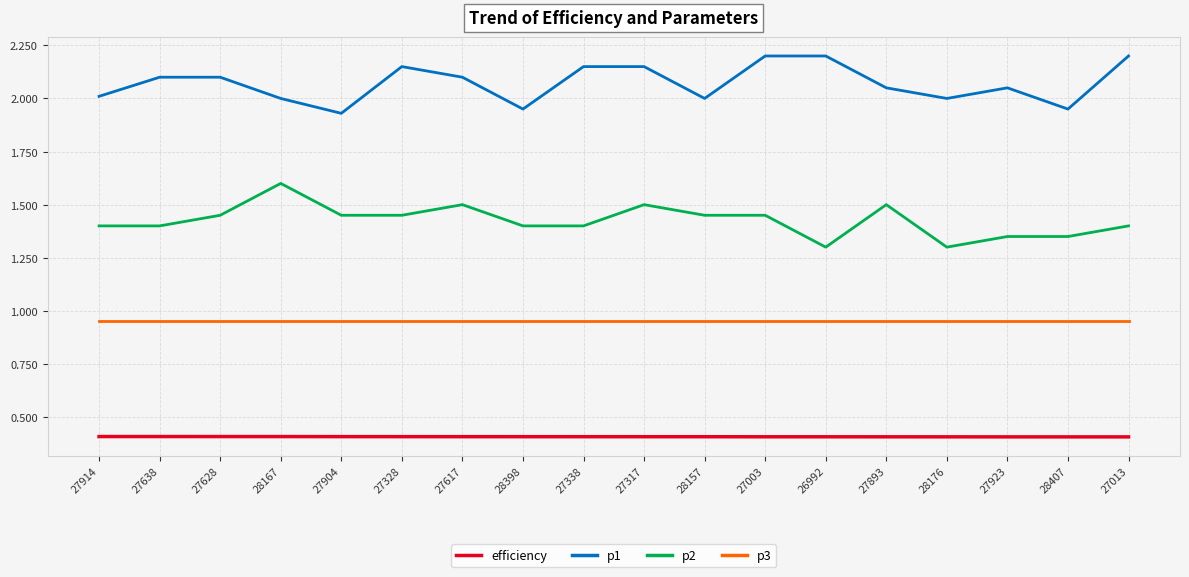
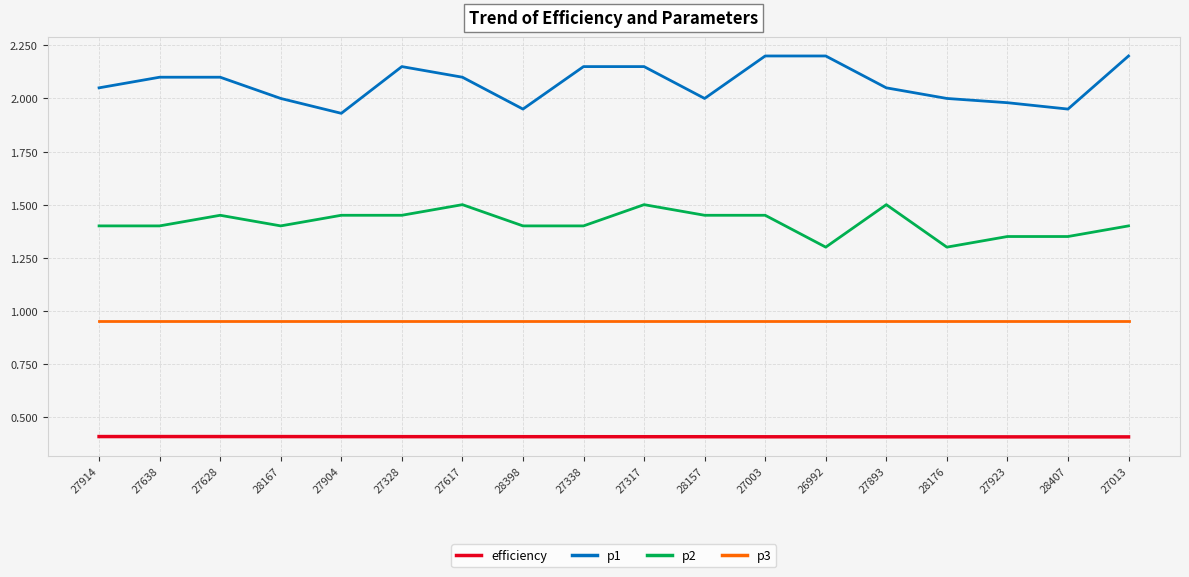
  {
    "efficiency": {
      "27914": 0.41,
      "27638": 0.41,
      "27628": 0.41,
      "28167": 0.41,
      "27904": 0.41,
      "27328": 0.41,
      "27617": 0.41,
      "28398": 0.41,
      "27338": 0.41,
      "27317": 0.41,
      "28157": 0.41,
      "27003": 0.41,
      "26992": 0.41,
      "27893": 0.41,
      "28176": 0.41,
      "27923": 0.41,
      "28407": 0.41,
      "27013": 0.41
    },
    "p1": {
-     "27914": 2.01,
+     "27914": 2.05,
      "27638": 2.10,
      "27628": 2.10,
      "28167": 2.00,
      "27904": 1.93,
      "27328": 2.15,
      "27617": 2.10,
      "28398": 1.95,
      "27338": 2.15,
      "27317": 2.15,
      "28157": 2.00,
      "27003": 2.20,
      "26992": 2.20,
      "27893": 2.05,
      "28176": 2.00,
-     "27923": 2.05,
+     "27923": 1.98,
      "28407": 1.95,
      "27013": 2.20
    },
    "p2": {
      "27914": 1.4,
      "27638": 1.4,
      "27628": 1.45,
-     "28167": 1.6,
+     "28167": 1.4,
      "27904": 1.45,
      "27328": 1.45,
      "27617": 1.5,
      "28398": 1.4,
      "27338": 1.4,
      "27317": 1.5,
      "28157": 1.45,
      "27003": 1.45,
      "26992": 1.3,
      "27893": 1.5,
      "28176": 1.3,
      "27923": 1.35,
      "28407": 1.35,
      "27013": 1.4
    },
    "p3": {
      "27914": 0.95,
      "27638": 0.95,
      "27628": 0.95,
      "28167": 0.95,
      "27904": 0.95,
      "27328": 0.95,
      "27617": 0.95,
      "28398": 0.95,
      "27338": 0.95,
      "27317": 0.95,
      "28157": 0.95,
      "27003": 0.95,
      "26992": 0.95,
      "27893": 0.95,
      "28176": 0.95,
      "27923": 0.95,
      "28407": 0.95,
      "27013": 0.95
    }
  }
